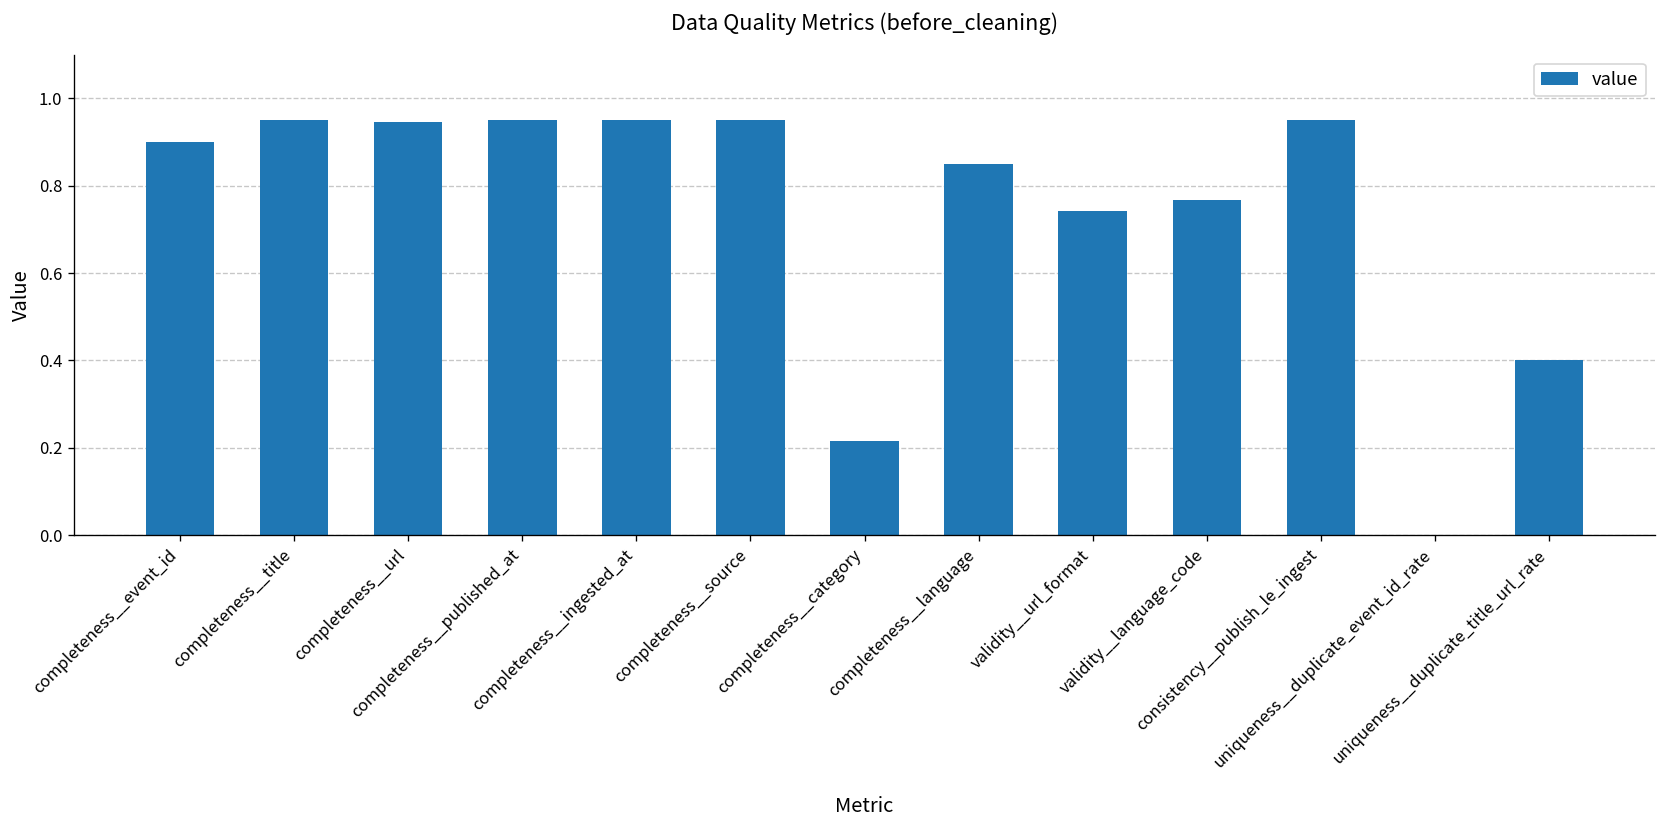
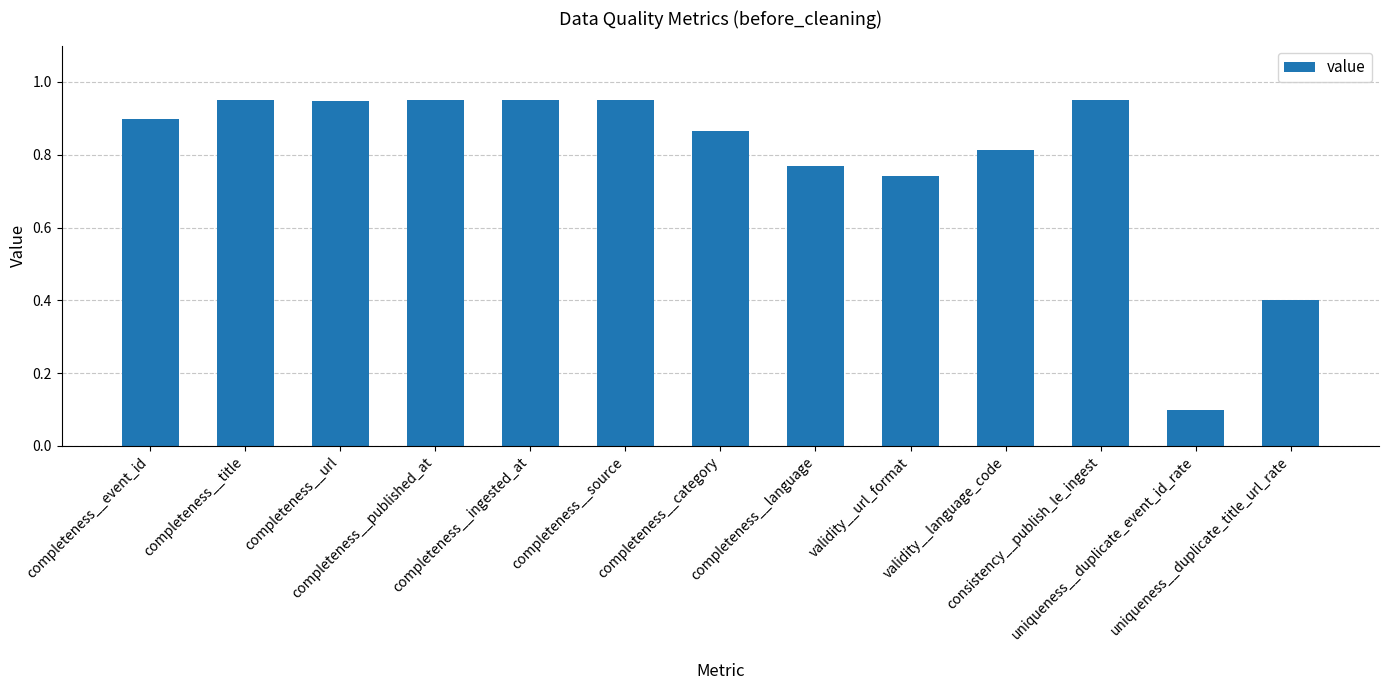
  {
    "completeness__event_id": 0.90,
    "completeness__title": 0.95,
    "completeness__url": 0.95,
    "completeness__published_at": 0.95,
    "completeness__ingested_at": 0.95,
    "completeness__source": 0.95,
-   "completeness__category": 0.22,
-   "completeness__language": 0.85,
+   "completeness__category": 0.87,
+   "completeness__language": 0.77,
    "validity__url_format": 0.74,
-   "validity__language_code": 0.77,
+   "validity__language_code": 0.81,
    "consistency__publish_le_ingest": 0.95,
-   "uniqueness__duplicate_event_id_rate": 0.0,
+   "uniqueness__duplicate_event_id_rate": 0.1,
    "uniqueness__duplicate_title_url_rate": 0.40
  }
